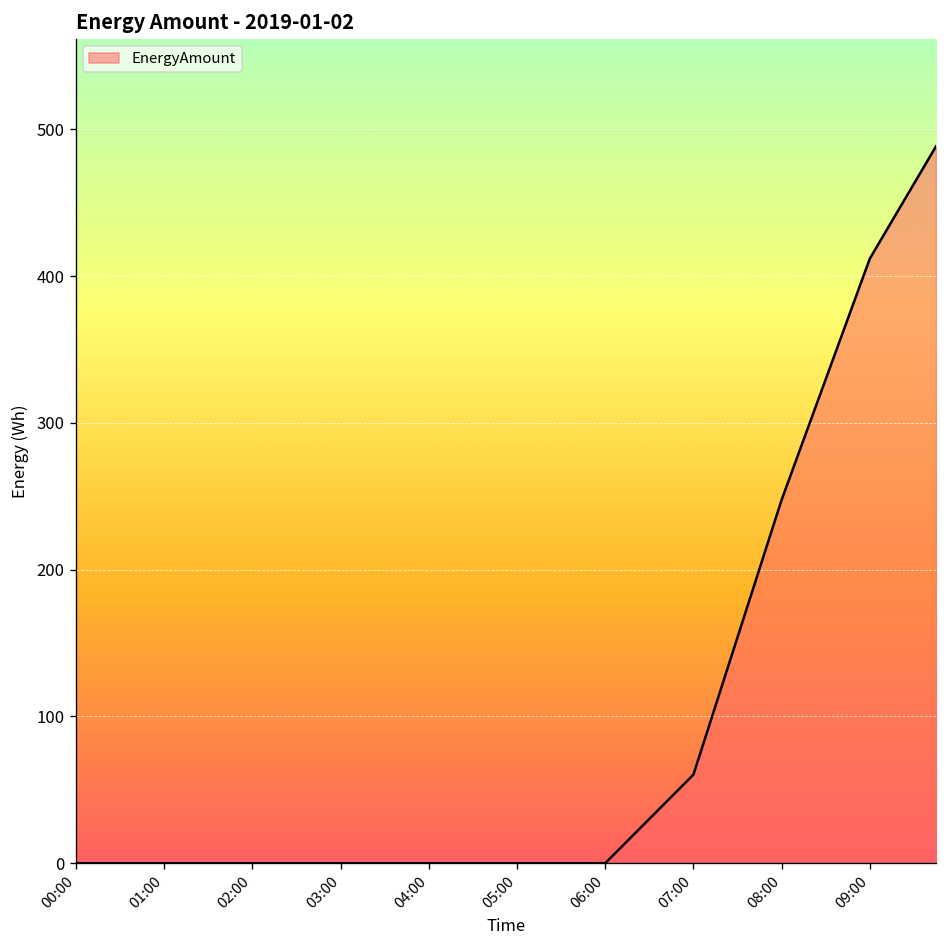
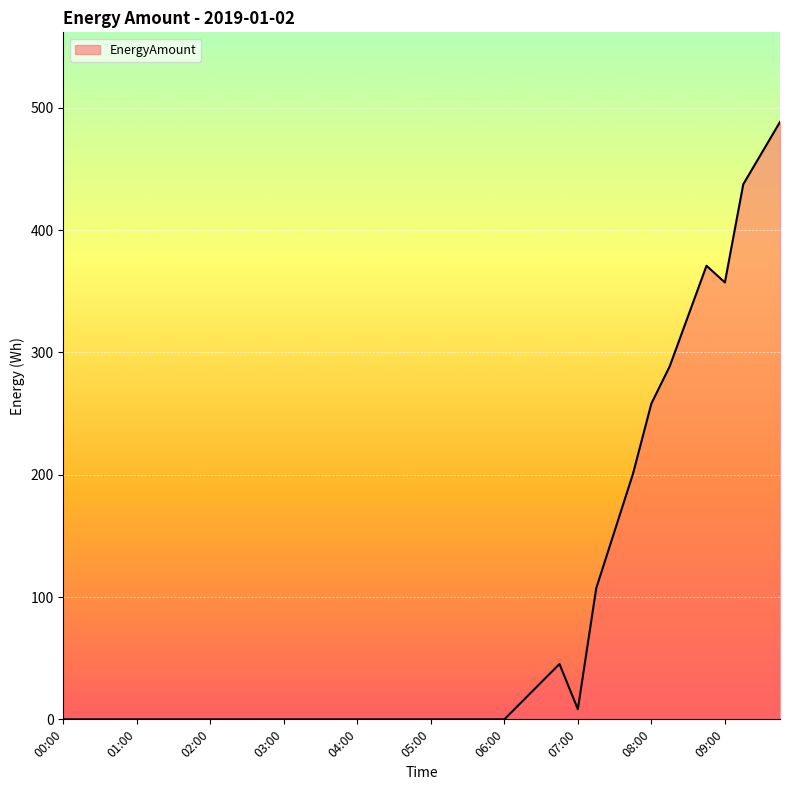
  {
    "00:00": 0,
    "01:00": 0,
    "02:00": 0,
    "03:00": 0,
    "04:00": 0,
    "05:00": 0,
    "06:00": 0,
-   "07:00": 60,
-   "08:00": 248,
-   "09:00": 412
+   "07:00": 8,
+   "08:00": 258,
+   "09:00": 357
  }
